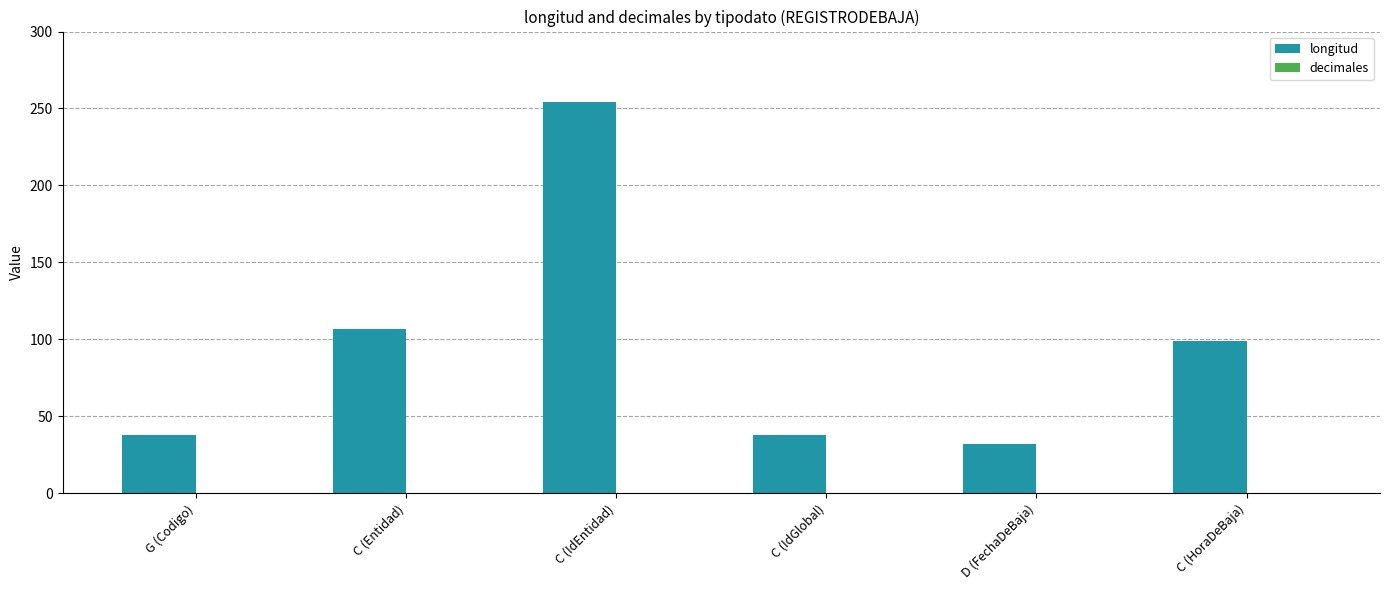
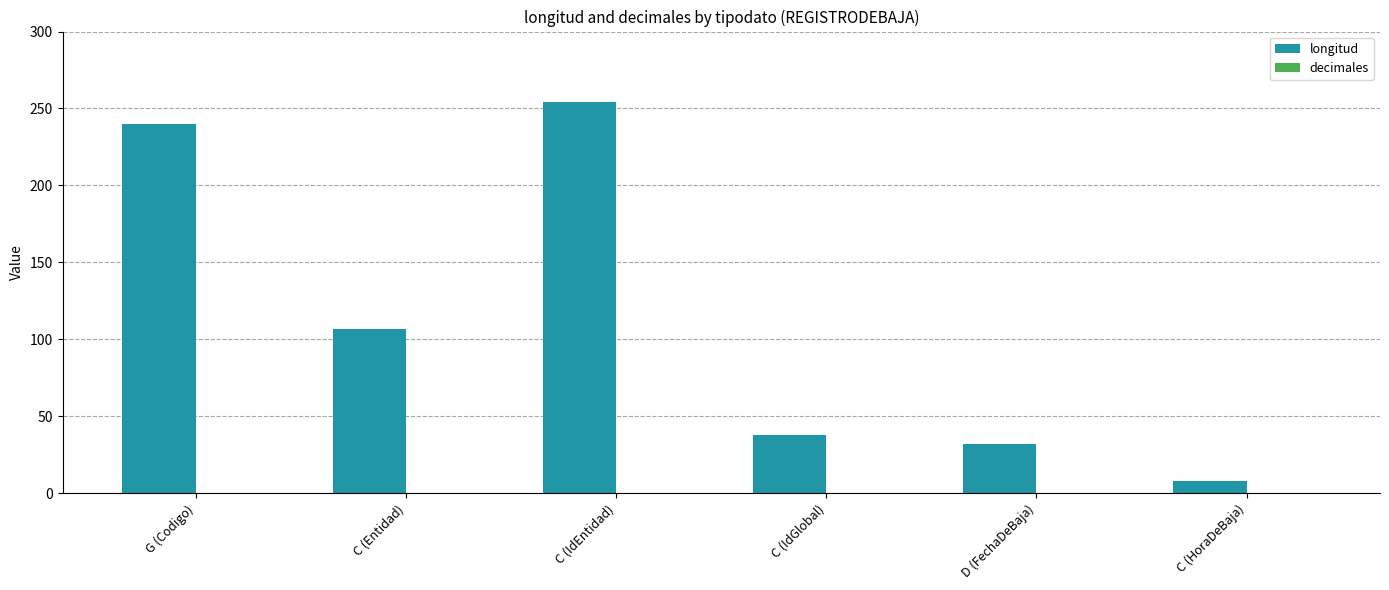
  {
    "longitud": {
-     "G (Codigo)": 38,
+     "G (Codigo)": 240,
      "C (Entidad)": 107,
      "C (IdEntidad)": 254,
      "C (IdGlobal)": 38,
      "D (FechaDeBaja)": 32,
-     "C (HoraDeBaja)": 99
+     "C (HoraDeBaja)": 8
    },
    "decimales": {
      "G (Codigo)": 0,
      "C (Entidad)": 0,
      "C (IdEntidad)": 0,
      "C (IdGlobal)": 0,
      "D (FechaDeBaja)": 0,
      "C (HoraDeBaja)": 0
    }
  }
